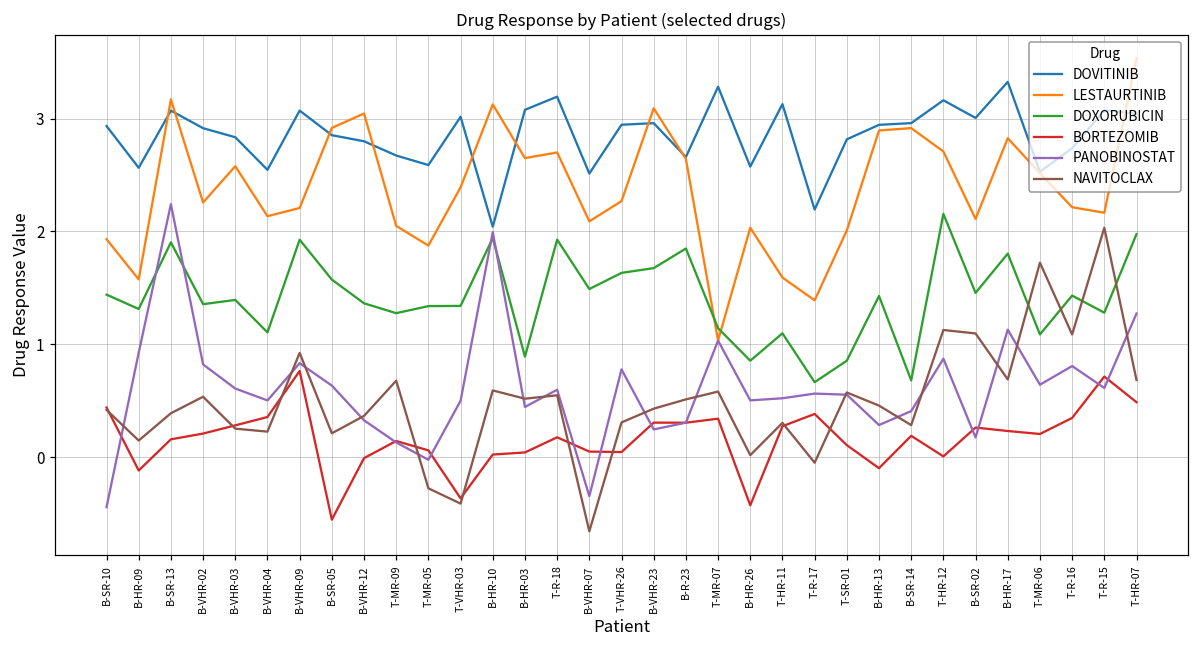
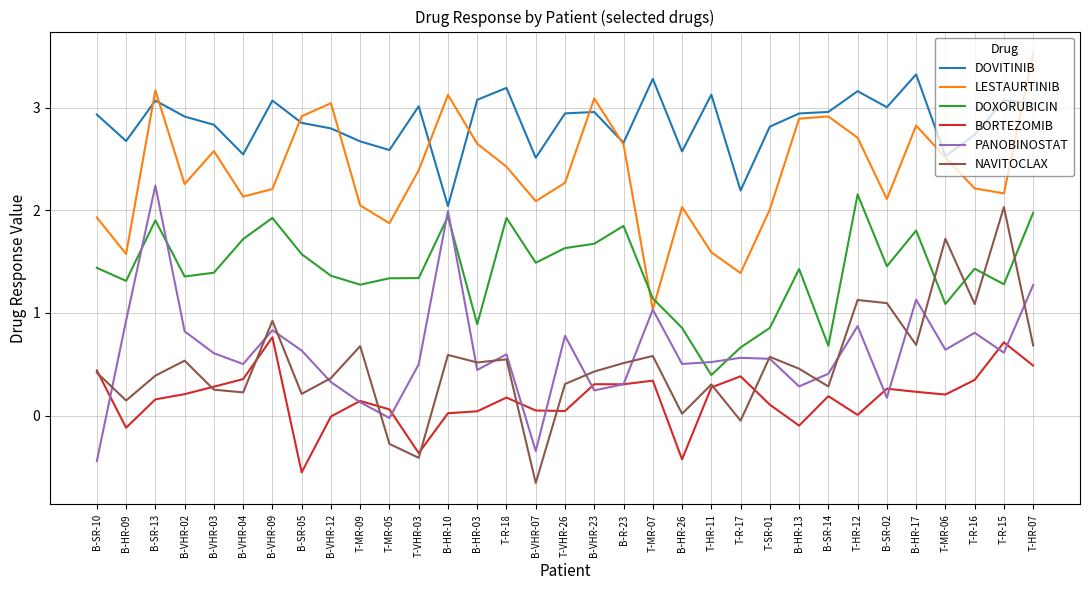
  {
    "DOVITINIB": {
      "B-SR-10": 2.93,
-     "B-HR-09": 2.56,
+     "B-HR-09": 2.68,
      "B-SR-13": 3.07,
      "B-VHR-02": 2.91,
      "B-VHR-03": 2.83,
      "B-VHR-04": 2.55,
      "B-VHR-09": 3.07,
      "B-SR-05": 2.85,
      "B-VHR-12": 2.80,
      "T-MR-09": 2.67,
      "T-MR-05": 2.59,
      "T-VHR-03": 3.02,
      "B-HR-10": 2.04,
      "B-HR-03": 3.08,
      "T-R-18": 3.19,
      "B-VHR-07": 2.51,
      "T-VHR-26": 2.95,
      "B-VHR-23": 2.96,
      "T-MR-07": 3.28,
      "B-HR-26": 2.57,
      "T-HR-11": 3.13,
      "T-R-17": 2.19,
      "T-SR-01": 2.82,
      "B-HR-13": 2.94,
      "B-SR-14": 2.96,
      "T-HR-12": 3.16,
      "B-SR-02": 3.01,
      "B-HR-17": 3.32
    },
    "LESTAURTINIB": {
      "B-SR-10": 1.93,
      "B-HR-09": 1.57,
      "B-SR-13": 3.17,
      "B-VHR-02": 2.26,
      "B-VHR-03": 2.58,
      "B-VHR-04": 2.13,
      "B-VHR-09": 2.21,
      "B-SR-05": 2.92,
      "B-VHR-12": 3.04,
      "T-MR-09": 2.05,
      "T-MR-05": 1.87,
      "T-VHR-03": 2.39,
      "B-HR-10": 3.13,
      "B-HR-03": 2.65,
-     "T-R-18": 2.70,
+     "T-R-18": 2.43,
      "B-VHR-07": 2.09,
      "T-VHR-26": 2.27,
      "B-VHR-23": 3.09,
      "B-HR-26": 2.03,
      "T-HR-11": 1.59,
      "T-R-17": 1.39,
      "T-SR-01": 2.01,
      "B-HR-13": 2.89,
      "B-SR-14": 2.92,
      "T-HR-12": 2.71,
      "B-SR-02": 2.11,
      "B-HR-17": 2.83,
      "T-R-16": 2.21,
      "T-R-15": 2.17
    },
    "DOXORUBICIN": {
      "B-SR-10": 1.44,
      "B-HR-09": 1.31,
      "B-SR-13": 1.90,
      "B-VHR-02": 1.36,
      "B-VHR-03": 1.39,
-     "B-VHR-04": 1.10,
+     "B-VHR-04": 1.72,
      "B-VHR-09": 1.93,
      "B-SR-05": 1.57,
      "B-VHR-12": 1.36,
      "T-MR-09": 1.28,
      "T-MR-05": 1.34,
      "T-VHR-03": 1.34,
      "B-HR-10": 1.94,
      "B-HR-03": 0.89,
      "T-R-18": 1.93,
      "B-VHR-07": 1.49,
      "T-VHR-26": 1.63,
      "B-VHR-23": 1.67,
      "B-R-23": 1.85,
      "T-MR-07": 1.14,
      "B-HR-26": 0.85,
-     "T-HR-11": 1.10,
+     "T-HR-11": 0.39,
      "T-R-17": 0.66,
      "T-SR-01": 0.85,
      "B-HR-13": 1.43,
      "B-SR-14": 0.68,
      "T-HR-12": 2.16,
      "B-SR-02": 1.46,
      "B-HR-17": 1.80,
      "T-MR-06": 1.09,
      "T-R-16": 1.43,
      "T-R-15": 1.28,
      "T-HR-07": 1.98
    },
    "BORTEZOMIB": {
      "B-HR-09": -0.12,
      "B-SR-13": 0.16,
      "B-VHR-02": 0.21,
      "B-VHR-03": 0.28,
      "B-VHR-04": 0.36,
      "B-VHR-09": 0.76,
      "B-SR-05": -0.55,
      "B-VHR-12": -0.01,
      "T-MR-05": 0.06,
      "T-VHR-03": -0.37,
      "B-HR-10": 0.02,
      "B-HR-03": 0.04,
      "T-R-18": 0.18,
      "B-VHR-07": 0.05,
      "T-VHR-26": 0.04,
      "B-VHR-23": 0.31,
      "T-MR-07": 0.34,
      "B-HR-26": -0.43,
      "T-HR-11": 0.27,
      "T-R-17": 0.38,
      "T-SR-01": 0.11,
      "B-HR-13": -0.10,
      "B-SR-14": 0.19,
      "T-HR-12": 0.01,
      "B-SR-02": 0.26,
      "B-HR-17": 0.23,
      "T-MR-06": 0.20,
      "T-R-16": 0.35,
      "T-R-15": 0.71,
      "T-HR-07": 0.49
    },
    "PANOBINOSTAT": {
      "B-SR-10": -0.44,
      "B-HR-09": 0.93,
      "B-SR-13": 2.24,
      "B-VHR-02": 0.82,
      "B-VHR-03": 0.61,
      "B-VHR-04": 0.50,
      "B-VHR-09": 0.83,
      "B-SR-05": 0.63,
      "B-VHR-12": 0.33,
      "T-MR-05": -0.02,
      "T-VHR-03": 0.50,
      "B-HR-10": 1.99,
      "B-HR-03": 0.44,
      "T-R-18": 0.60,
      "B-VHR-07": -0.35,
      "T-VHR-26": 0.78,
      "B-VHR-23": 0.25,
      "B-HR-26": 0.50,
      "T-HR-11": 0.52,
      "T-R-17": 0.56,
      "B-HR-13": 0.28,
      "B-SR-14": 0.41,
      "T-HR-12": 0.87,
      "B-SR-02": 0.17,
      "B-HR-17": 1.13,
      "T-MR-06": 0.64,
      "T-R-16": 0.81,
      "T-R-15": 0.61,
      "T-HR-07": 1.27
    },
    "NAVITOCLAX": {
      "B-HR-09": 0.15,
      "B-SR-13": 0.39,
      "B-VHR-02": 0.53,
      "B-VHR-03": 0.25,
      "B-VHR-04": 0.23,
      "B-VHR-09": 0.92,
      "B-SR-05": 0.21,
      "B-VHR-12": 0.36,
      "T-MR-09": 0.68,
      "T-MR-05": -0.28,
      "T-VHR-03": -0.41,
      "B-HR-10": 0.59,
      "B-HR-03": 0.52,
      "T-R-18": 0.55,
      "B-VHR-07": -0.66,
      "T-VHR-26": 0.31,
      "B-VHR-23": 0.43,
      "B-R-23": 0.51,
      "T-MR-07": 0.58,
      "B-HR-26": 0.02,
      "T-HR-11": 0.30,
      "T-R-17": -0.05,
      "B-HR-13": 0.46,
      "B-SR-14": 0.28,
      "T-HR-12": 1.13,
      "B-SR-02": 1.10,
      "B-HR-17": 0.69,
      "T-MR-06": 1.72,
      "T-R-16": 1.09,
      "T-R-15": 2.03,
      "T-HR-07": 0.68
    }
  }
